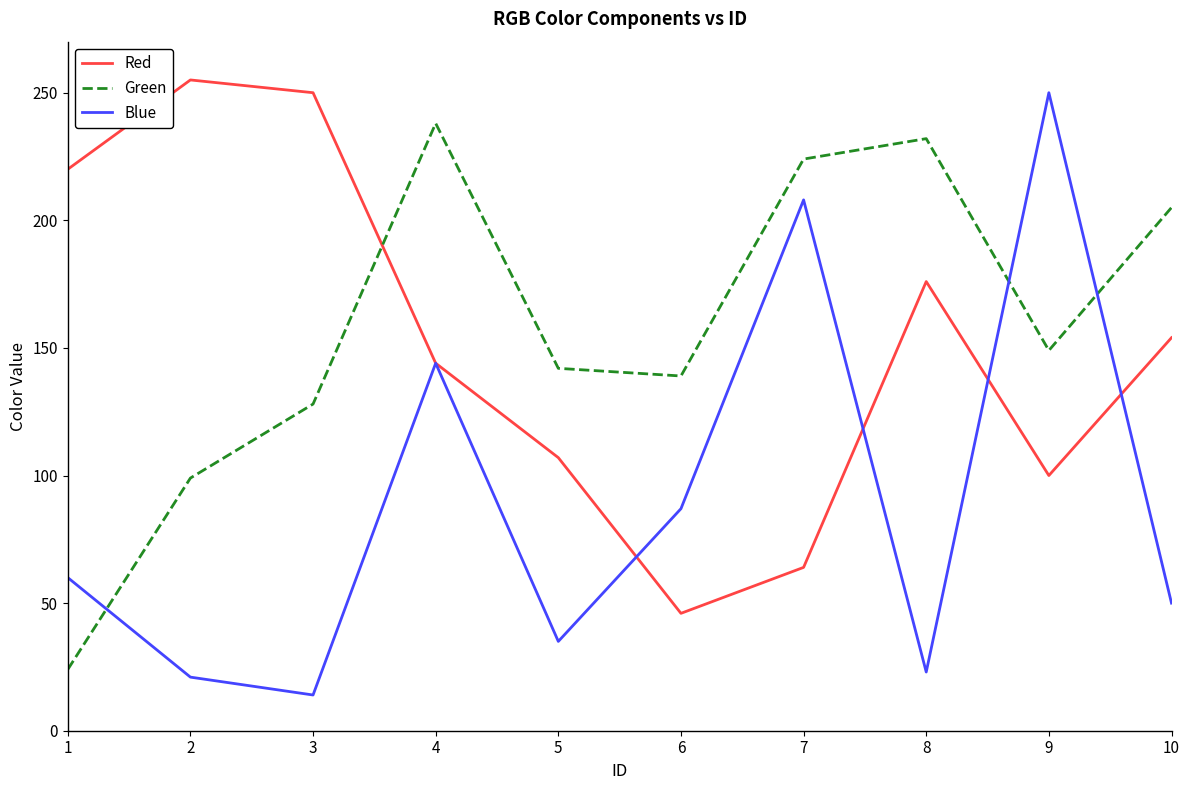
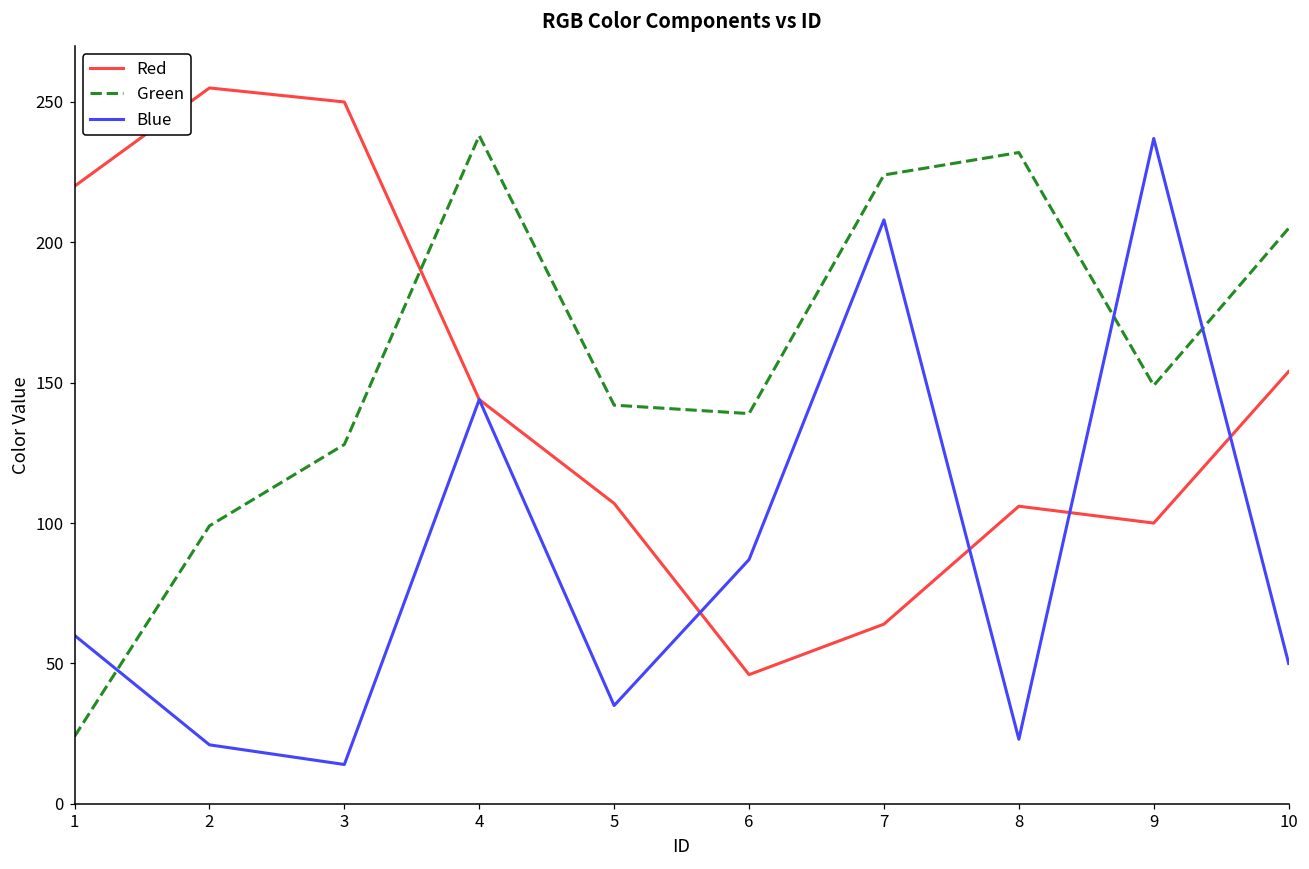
  {
    "Red": {
      "1": 220,
      "2": 255,
      "3": 250,
      "5": 107,
      "6": 46,
      "7": 64,
-     "8": 176,
+     "8": 106,
      "9": 100,
      "10": 154
    },
    "Green": {
      "1": 24,
      "2": 99,
      "3": 128,
      "4": 238,
      "5": 142,
      "6": 139,
      "7": 224,
      "8": 232,
      "9": 149,
      "10": 205
    },
    "Blue": {
      "1": 60,
      "2": 21,
      "3": 14,
      "5": 35,
      "6": 87,
      "7": 208,
      "8": 23,
-     "9": 250,
+     "9": 237,
      "10": 50
    }
  }
